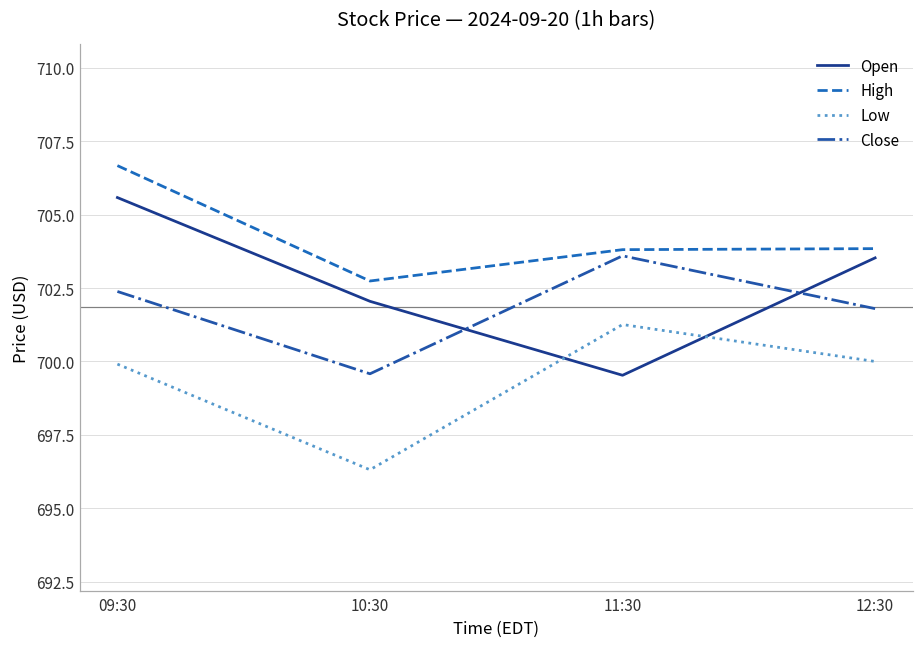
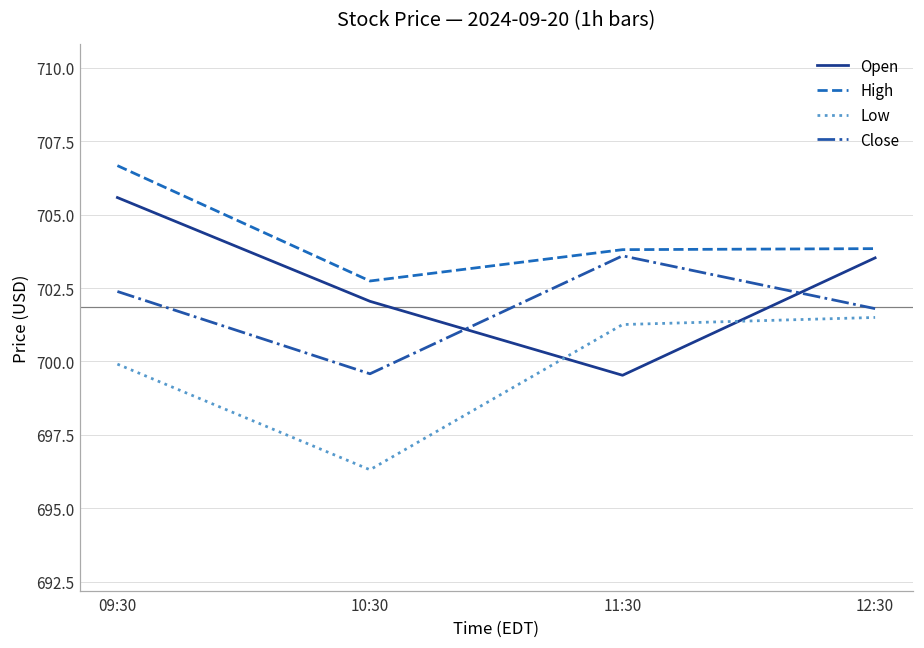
  {
    "Low": {
      "09:30": 699.9,
      "10:30": 696.3,
      "11:30": 701.3,
-     "12:30": 700.0
+     "12:30": 701.5
    }
  }
